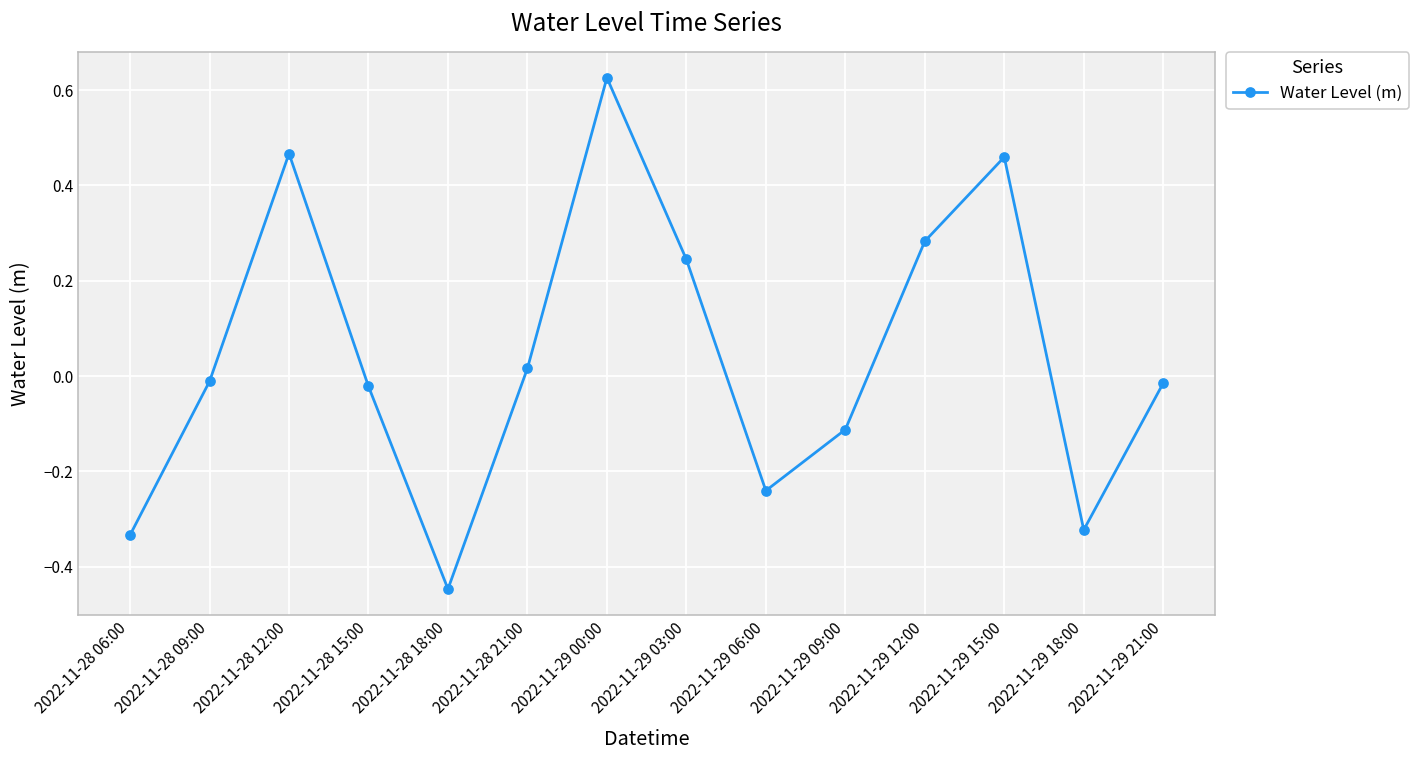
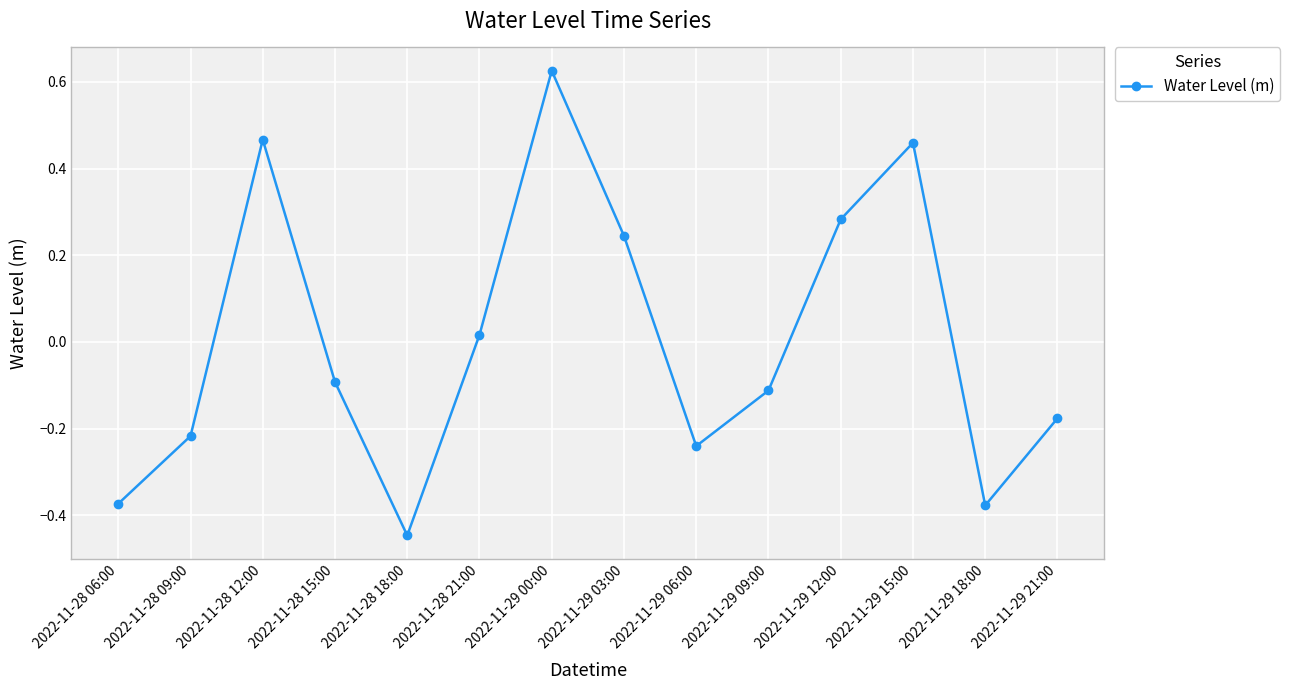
  {
-   "2022-11-28 06:00": -0.33,
-   "2022-11-28 09:00": -0.01,
+   "2022-11-28 06:00": -0.37,
+   "2022-11-28 09:00": -0.22,
    "2022-11-28 12:00": 0.47,
-   "2022-11-28 15:00": -0.02,
+   "2022-11-28 15:00": -0.09,
    "2022-11-28 18:00": -0.45,
    "2022-11-28 21:00": 0.02,
    "2022-11-29 00:00": 0.63,
    "2022-11-29 03:00": 0.24,
    "2022-11-29 06:00": -0.24,
    "2022-11-29 09:00": -0.11,
    "2022-11-29 12:00": 0.28,
    "2022-11-29 15:00": 0.46,
-   "2022-11-29 18:00": -0.32,
-   "2022-11-29 21:00": -0.01
+   "2022-11-29 18:00": -0.38,
+   "2022-11-29 21:00": -0.18
  }
